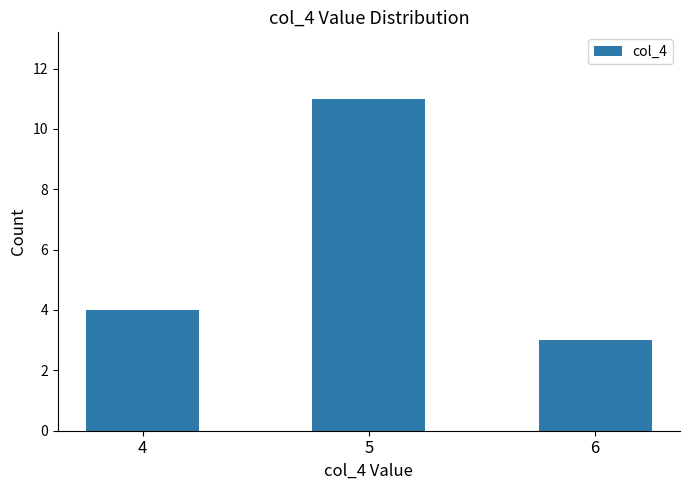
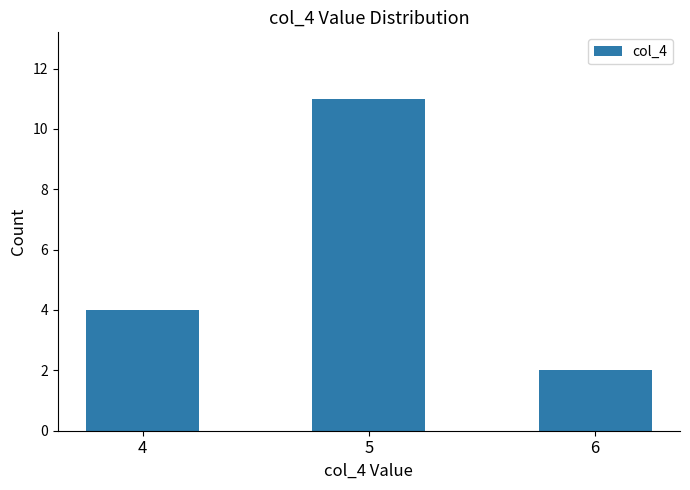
  {
    "4": 4,
    "5": 11,
-   "6": 3
+   "6": 2
  }
